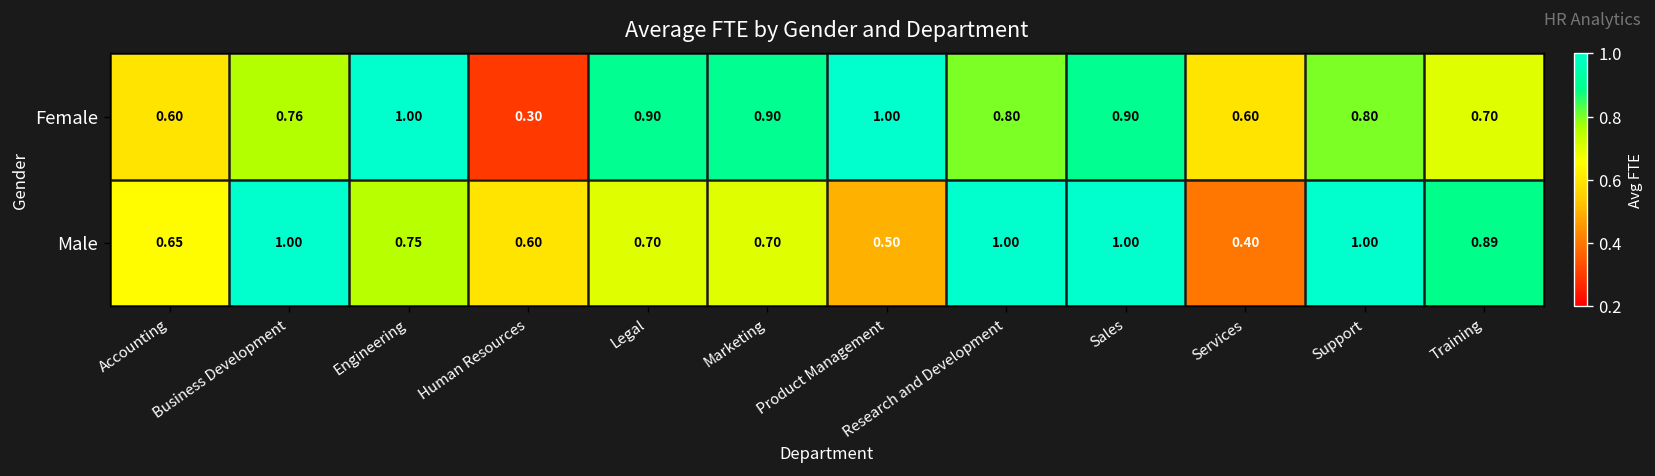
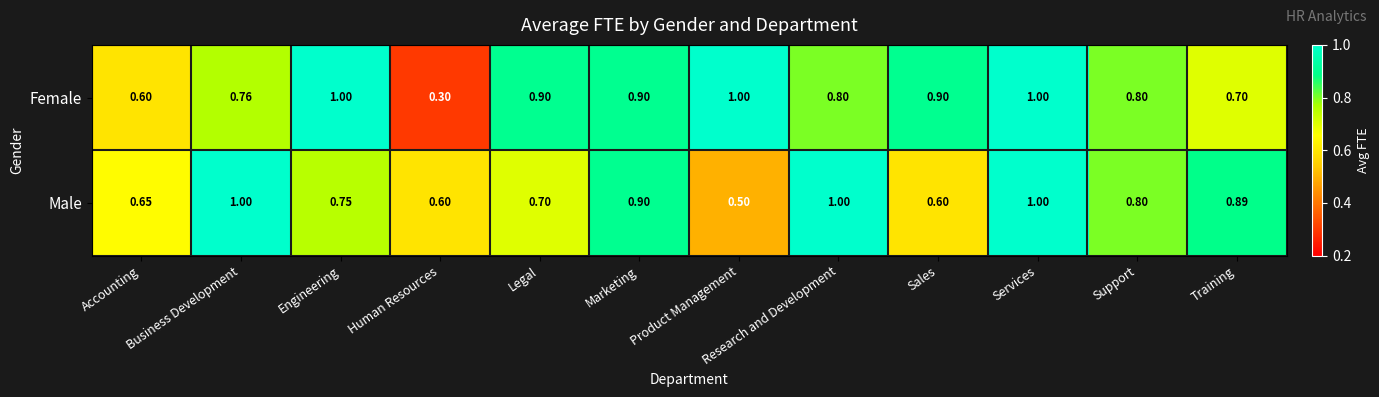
  {
    "Female": {
      "Accounting": 0.60,
      "Business Development": 0.76,
      "Engineering": 1.00,
      "Human Resources": 0.30,
      "Legal": 0.90,
      "Marketing": 0.90,
      "Product Management": 1.00,
      "Research and Development": 0.80,
      "Sales": 0.90,
-     "Services": 0.60,
+     "Services": 1.00,
      "Support": 0.80,
      "Training": 0.70
    },
    "Male": {
      "Accounting": 0.65,
      "Business Development": 1.00,
      "Engineering": 0.75,
      "Human Resources": 0.60,
      "Legal": 0.70,
-     "Marketing": 0.70,
+     "Marketing": 0.90,
      "Product Management": 0.50,
      "Research and Development": 1.00,
-     "Sales": 1.00,
-     "Services": 0.40,
-     "Support": 1.00,
+     "Sales": 0.60,
+     "Services": 1.00,
+     "Support": 0.80,
      "Training": 0.89
    }
  }
